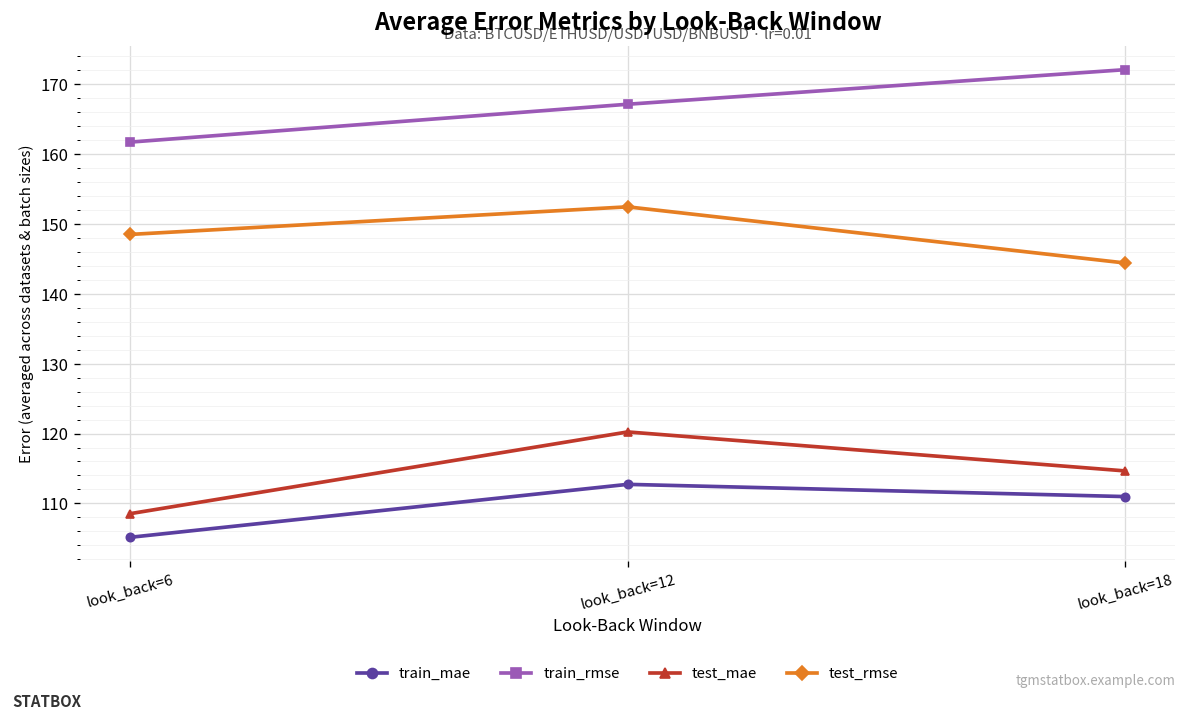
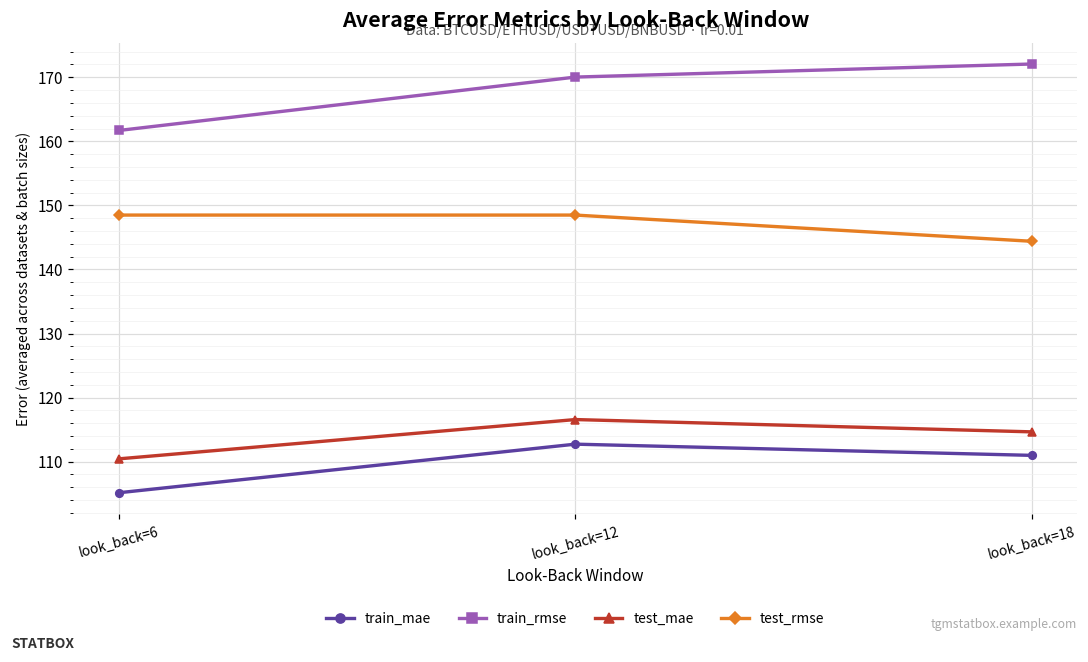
  {
    "train_mae": {
      "look_back=6": 105,
      "look_back=12": 113,
      "look_back=18": 111
    },
    "train_rmse": {
      "look_back=6": 162,
-     "look_back=12": 167,
+     "look_back=12": 170,
      "look_back=18": 172
    },
    "test_mae": {
-     "look_back=6": 109,
-     "look_back=12": 120,
+     "look_back=6": 110,
+     "look_back=12": 117,
      "look_back=18": 115
    },
    "test_rmse": {
      "look_back=6": 148,
-     "look_back=12": 152,
+     "look_back=12": 148,
      "look_back=18": 144
    }
  }
